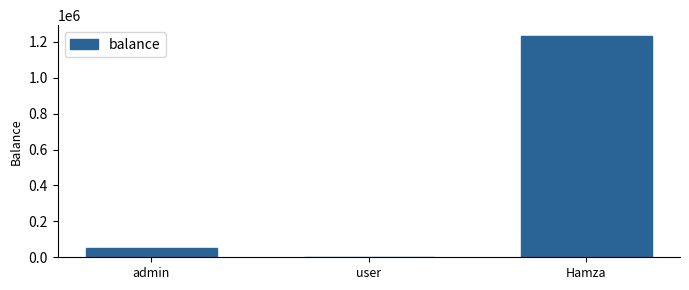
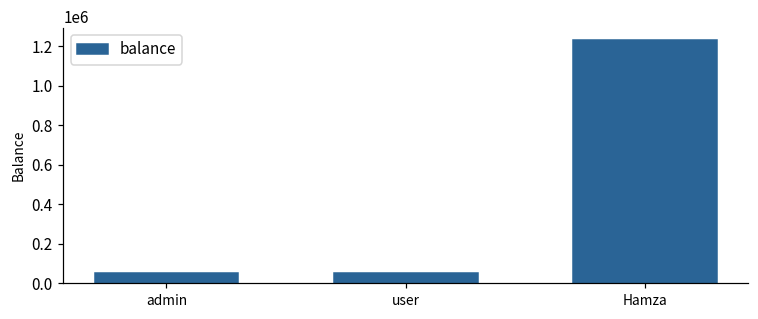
  {
    "admin": 50000,
-   "user": 0,
+   "user": 50000,
    "Hamza": 1230000
  }
